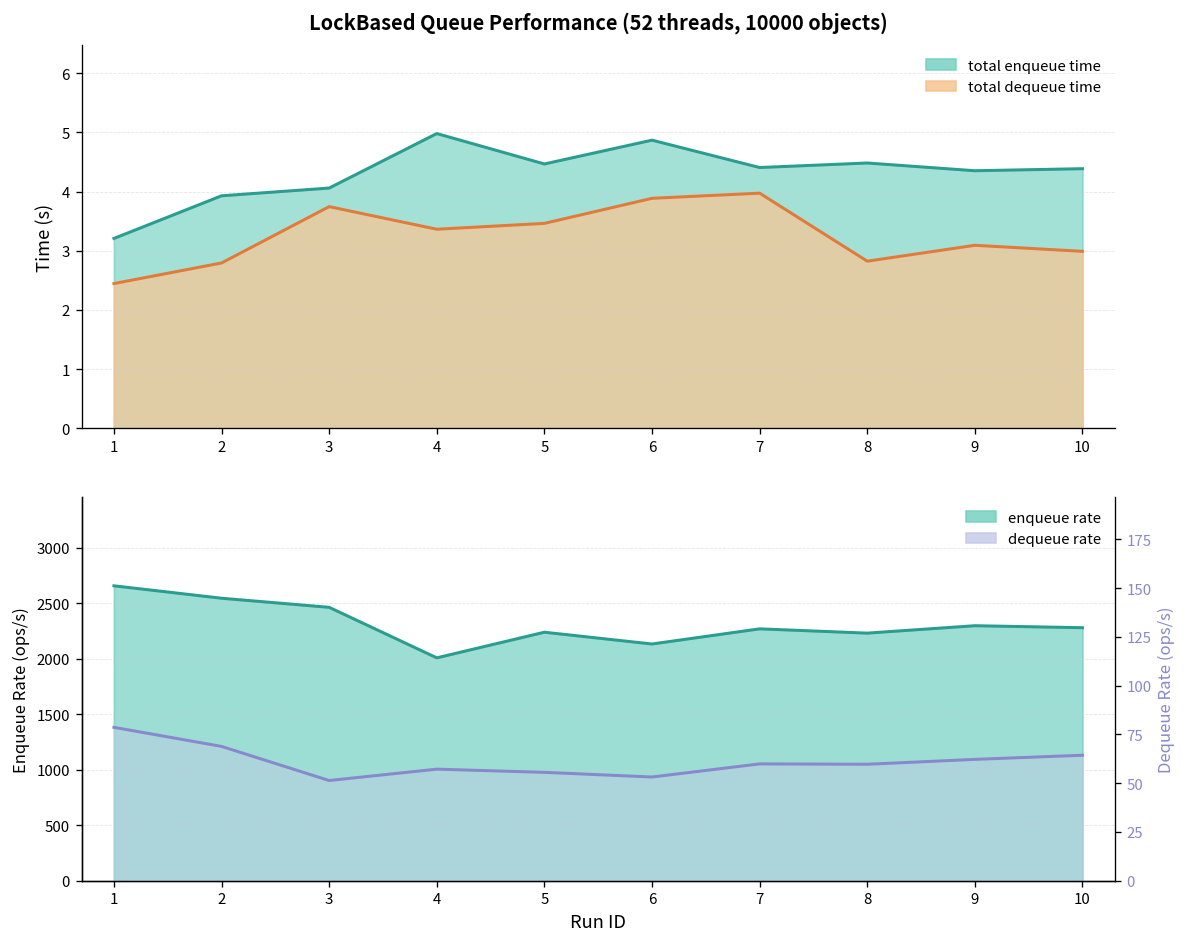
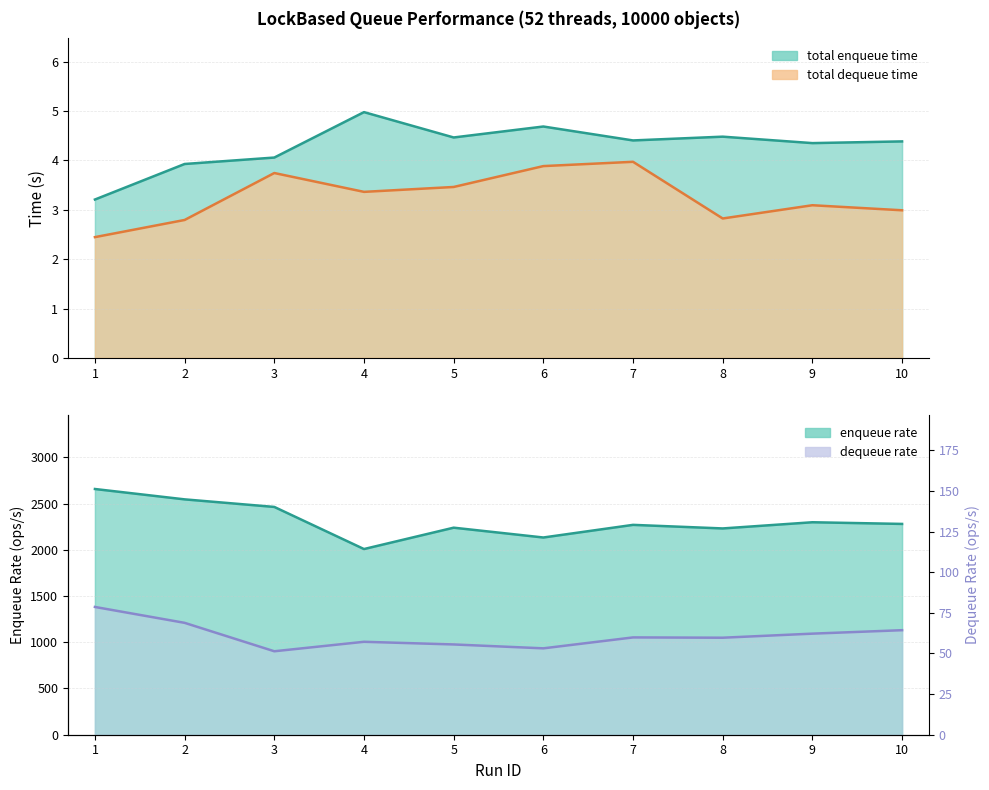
  {
    "LockBased Queue Performance (52 threads, 10000 objects)": {
      "total enqueue time": {
        "1": 3.2,
        "2": 3.9,
        "3": 4.1,
        "4": 5.0,
        "5": 4.5,
-       "6": 4.9,
+       "6": 4.7,
        "7": 4.4,
        "8": 4.5,
        "9": 4.4,
        "10": 4.4
      },
      "total dequeue time": {
        "1": 2.4,
        "2": 2.8,
        "3": 3.7,
        "4": 3.4,
        "5": 3.5,
        "6": 3.9,
        "7": 4.0,
        "8": 2.8,
        "9": 3.1,
        "10": 3.0
      }
    }
  }
